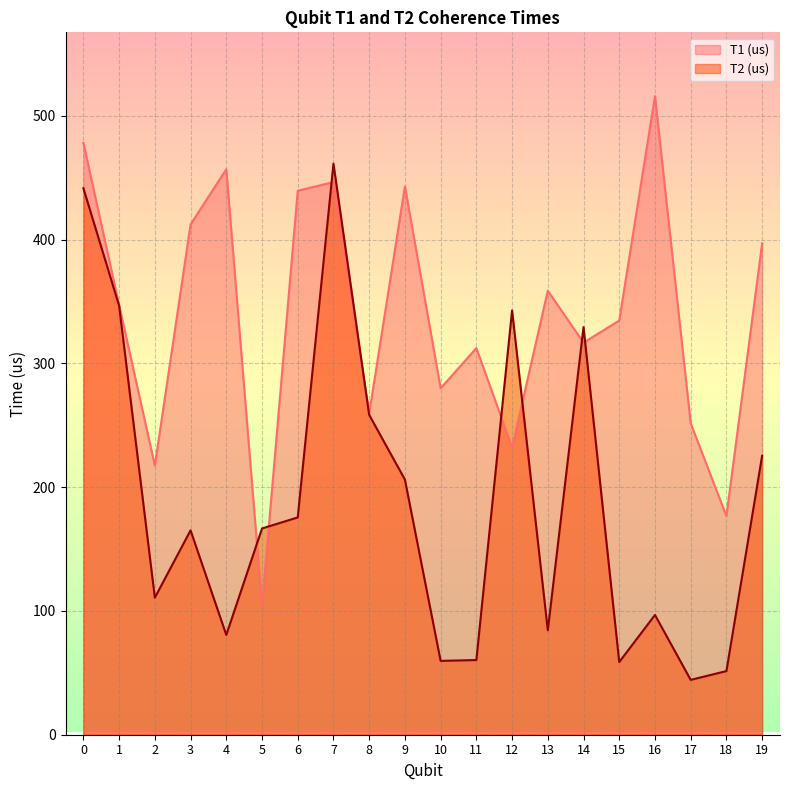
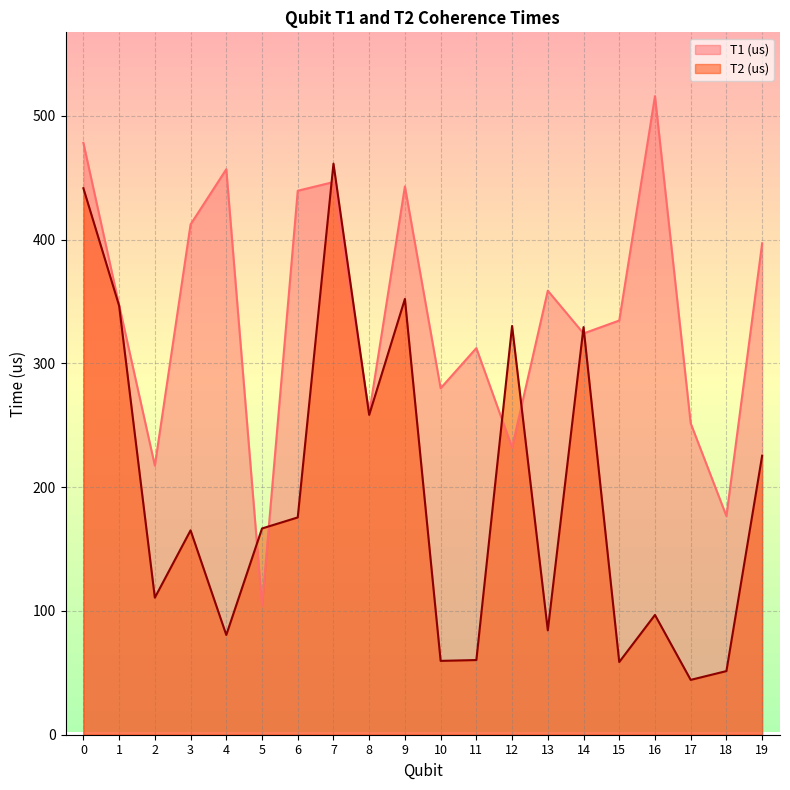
  {
    "T1 (us)": {
      "0": 478,
      "2": 217,
      "3": 412,
      "4": 457,
      "5": 104,
      "6": 439,
      "7": 446,
      "9": 443,
      "10": 280,
      "11": 312,
      "12": 232,
      "13": 359,
-     "14": 317,
+     "14": 324,
      "15": 335,
      "16": 516,
      "17": 252,
      "18": 177,
      "19": 397
    },
    "T2 (us)": {
      "0": 441,
      "2": 111,
      "3": 165,
      "4": 81,
      "5": 167,
      "6": 176,
      "7": 461,
-     "9": 206,
+     "9": 352,
      "10": 60,
      "11": 60,
-     "12": 343,
+     "12": 330,
      "13": 84,
      "14": 329,
      "15": 59,
      "16": 97,
      "17": 44,
      "18": 51,
      "19": 225
    }
  }
